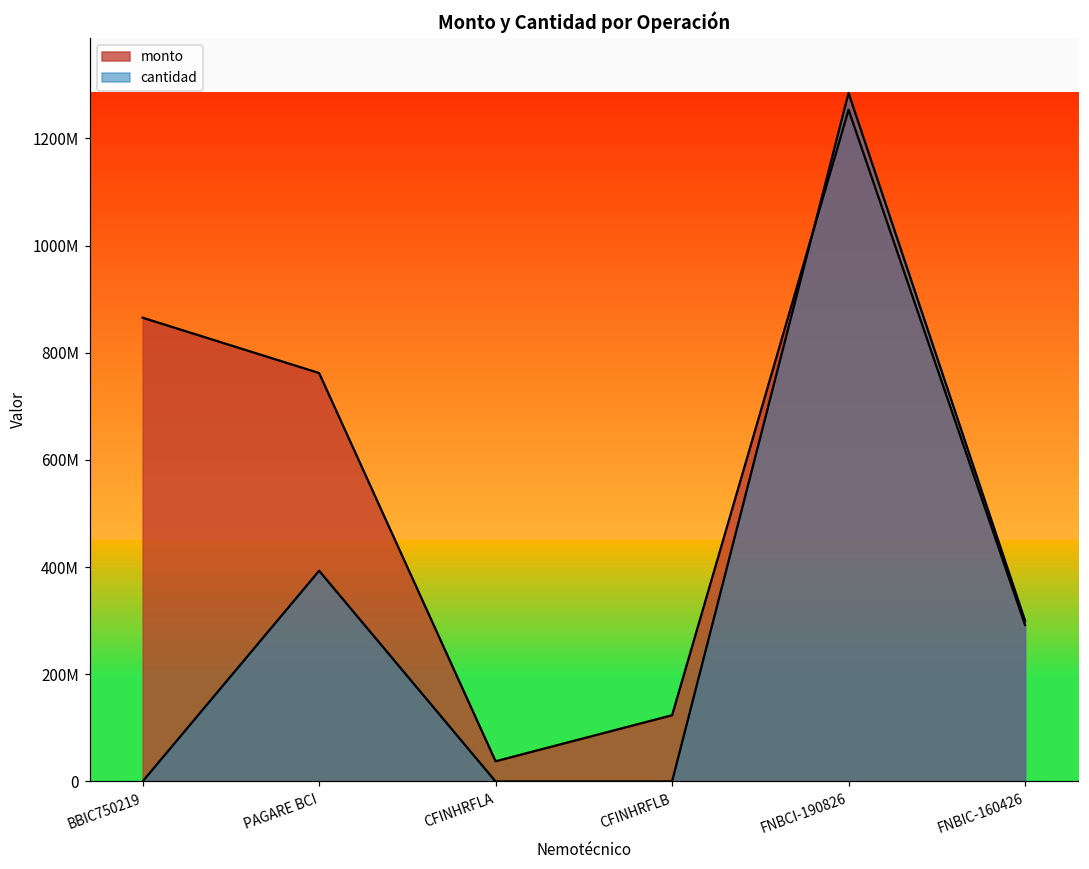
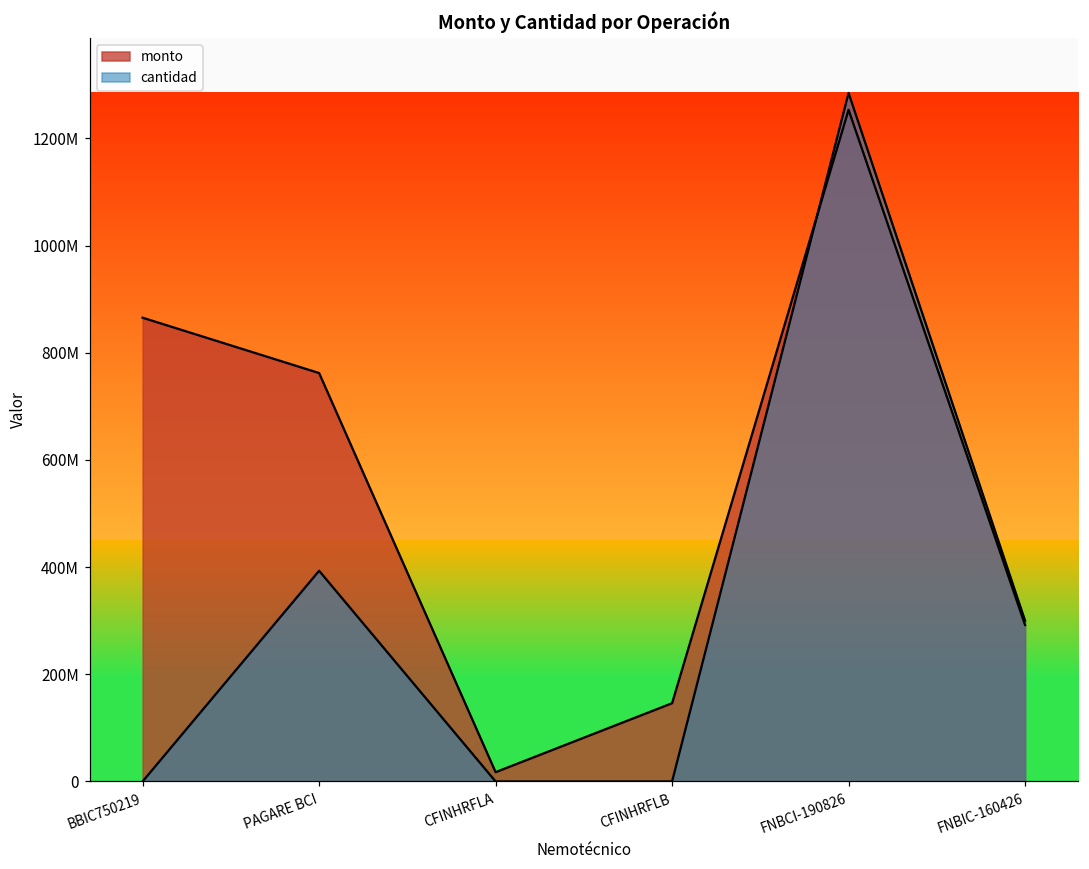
  {
    "monto": {
      "BBIC750219": 870000000,
      "PAGARE BCI": 760000000,
-     "CFINHRFLA": 40000000,
-     "CFINHRFLB": 120000000,
+     "CFINHRFLA": 20000000,
+     "CFINHRFLB": 150000000,
      "FNBCI-190826": 1250000000,
      "FNBIC-160426": 290000000
    },
    "cantidad": {
      "BBIC750219": 0,
      "PAGARE BCI": 390000000,
      "CFINHRFLA": 0,
      "CFINHRFLB": 0,
      "FNBCI-190826": 1280000000,
      "FNBIC-160426": 300000000
    }
  }
